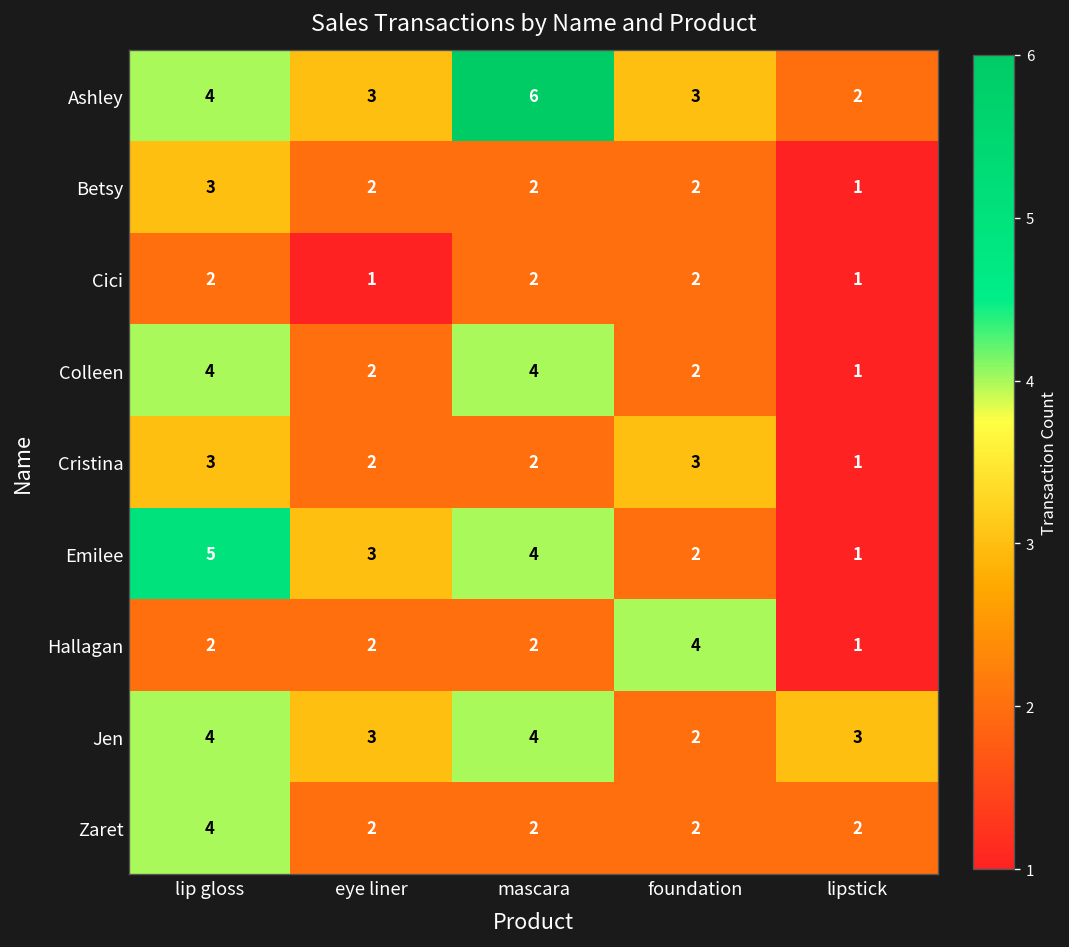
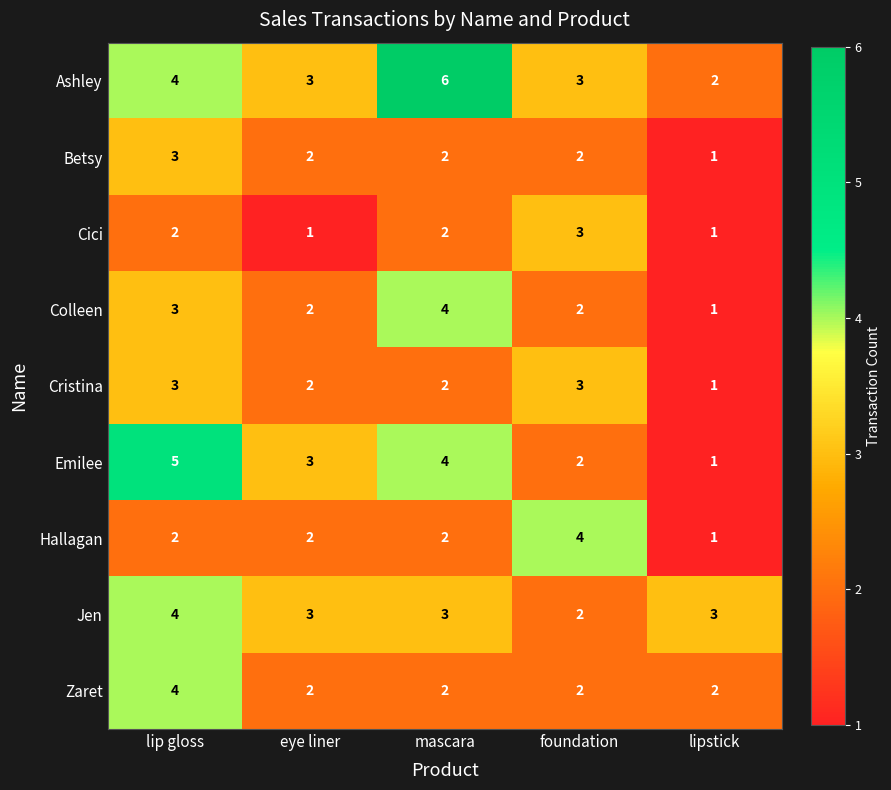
  {
    "Ashley": {
      "lip gloss": 4,
      "eye liner": 3,
      "mascara": 6,
      "foundation": 3,
      "lipstick": 2
    },
    "Betsy": {
      "lip gloss": 3,
      "eye liner": 2,
      "mascara": 2,
      "foundation": 2,
      "lipstick": 1
    },
    "Cici": {
      "lip gloss": 2,
      "eye liner": 1,
      "mascara": 2,
-     "foundation": 2,
+     "foundation": 3,
      "lipstick": 1
    },
    "Colleen": {
-     "lip gloss": 4,
+     "lip gloss": 3,
      "eye liner": 2,
      "mascara": 4,
      "foundation": 2,
      "lipstick": 1
    },
    "Cristina": {
      "lip gloss": 3,
      "eye liner": 2,
      "mascara": 2,
      "foundation": 3,
      "lipstick": 1
    },
    "Emilee": {
      "lip gloss": 5,
      "eye liner": 3,
      "mascara": 4,
      "foundation": 2,
      "lipstick": 1
    },
    "Hallagan": {
      "lip gloss": 2,
      "eye liner": 2,
      "mascara": 2,
      "foundation": 4,
      "lipstick": 1
    },
    "Jen": {
      "lip gloss": 4,
      "eye liner": 3,
-     "mascara": 4,
+     "mascara": 3,
      "foundation": 2,
      "lipstick": 3
    },
    "Zaret": {
      "lip gloss": 4,
      "eye liner": 2,
      "mascara": 2,
      "foundation": 2,
      "lipstick": 2
    }
  }
